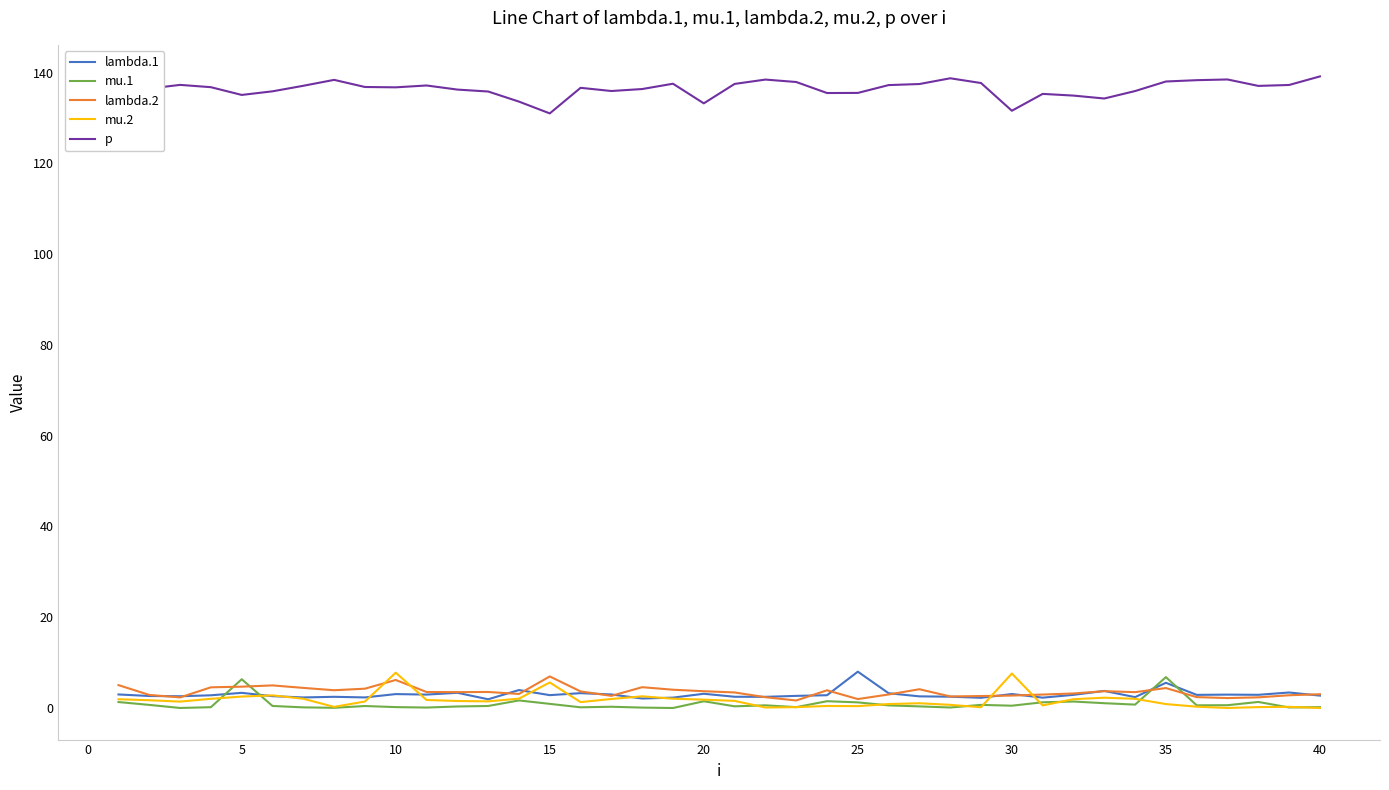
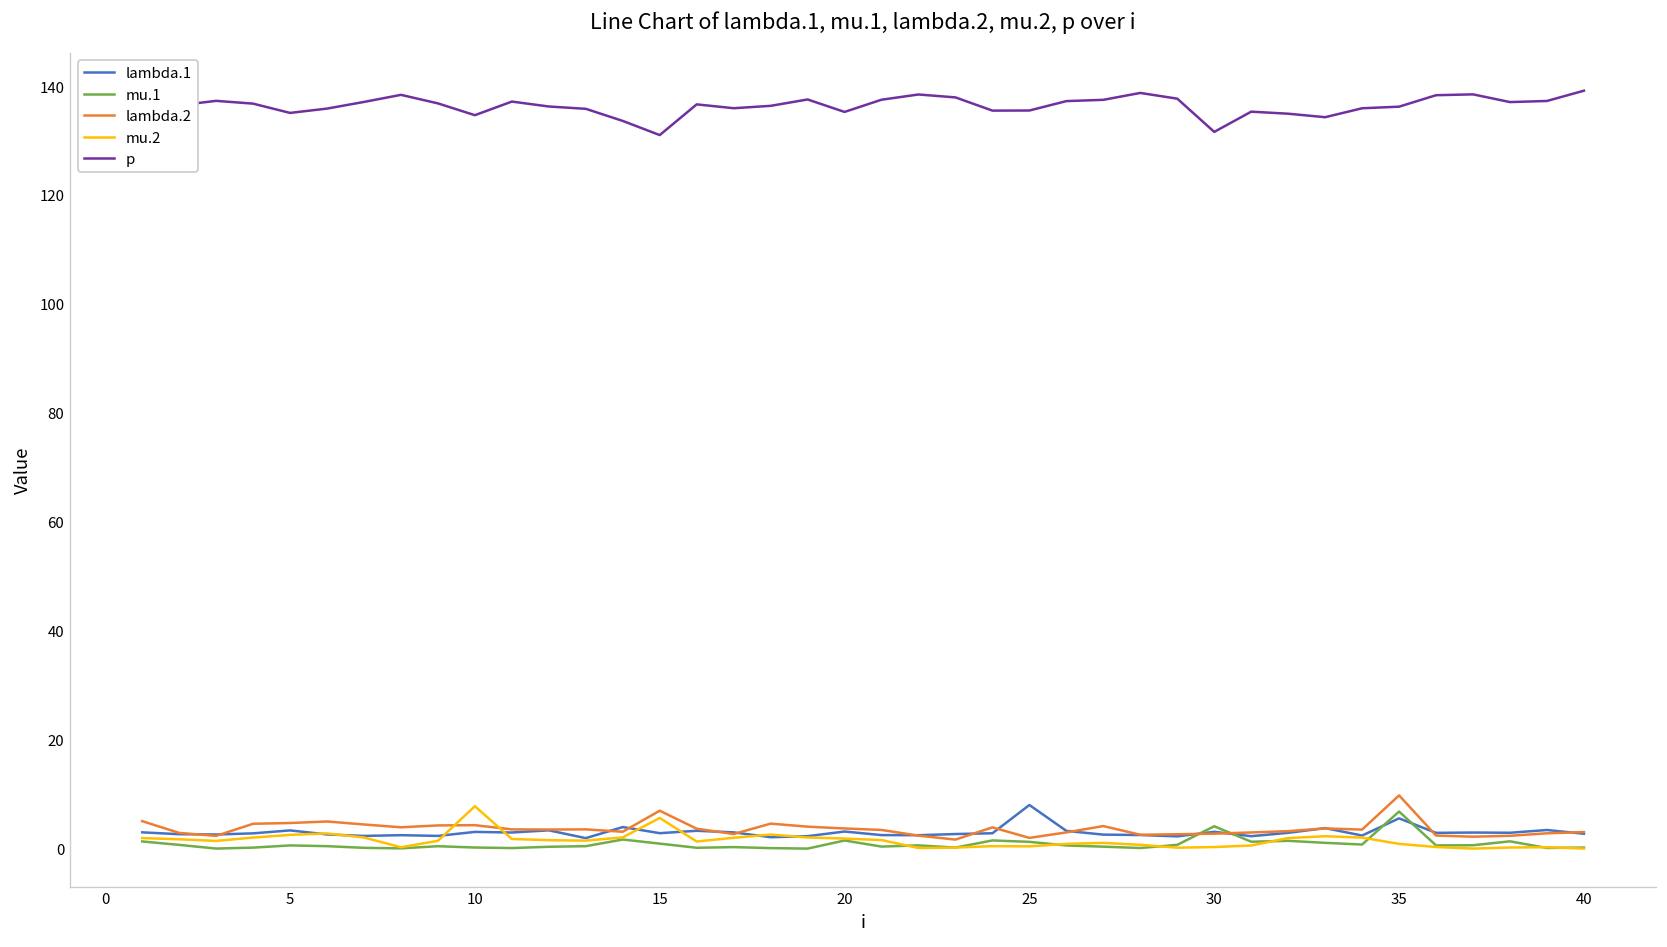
  {
    "lambda.1": {
      "5": 3,
      "10": 3,
      "15": 3,
      "20": 3,
      "25": 8,
      "35": 6
    },
    "mu.1": {
-     "5": 6,
+     "5": 1,
      "10": 0,
      "15": 1,
      "25": 1,
-     "30": 1,
+     "30": 4,
      "35": 7
    },
    "lambda.2": {
      "5": 5,
-     "10": 6,
+     "10": 4,
      "15": 7,
      "20": 4,
      "25": 2,
-     "35": 4
+     "35": 10
    },
    "mu.2": {
      "5": 3,
      "10": 8,
      "15": 6,
      "25": 0,
-     "30": 8,
+     "30": 0,
      "35": 1
    },
    "p": {
      "5": 135,
-     "10": 137,
+     "10": 135,
      "15": 131,
-     "20": 133,
+     "20": 135,
      "25": 136,
      "30": 132,
-     "35": 138,
+     "35": 136,
      "40": 139
    }
  }
